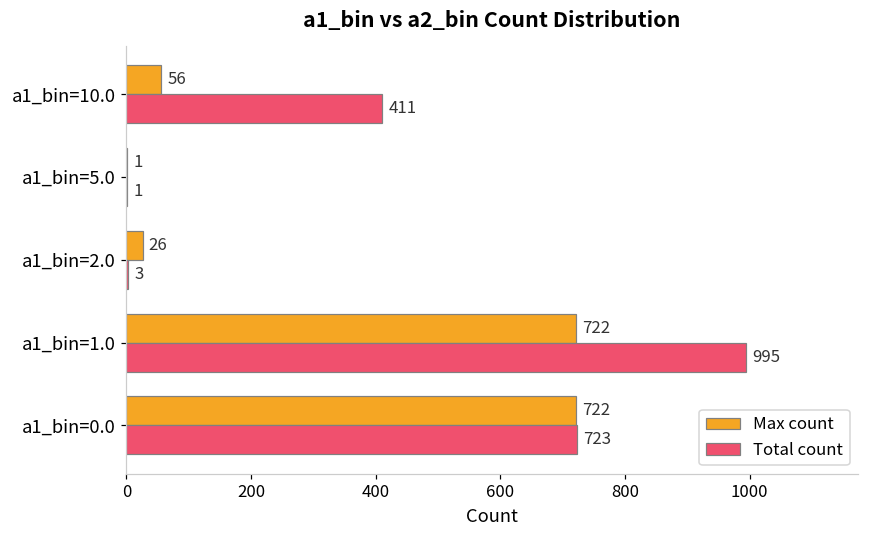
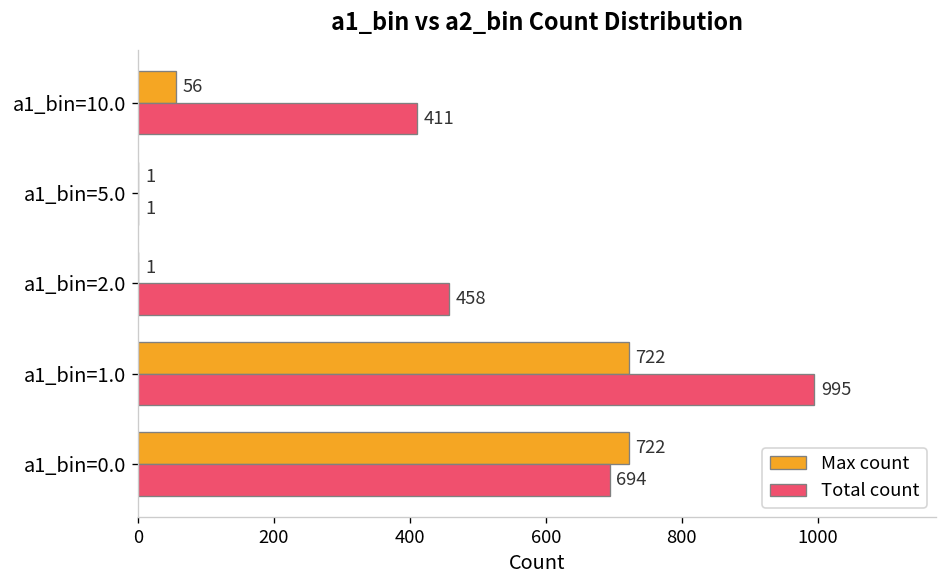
  {
    "Max count": {
      "a1_bin=10.0": 56,
      "a1_bin=5.0": 1,
-     "a1_bin=2.0": 26,
+     "a1_bin=2.0": 1,
      "a1_bin=1.0": 722,
      "a1_bin=0.0": 722
    },
    "Total count": {
      "a1_bin=10.0": 411,
      "a1_bin=5.0": 1,
-     "a1_bin=2.0": 3,
+     "a1_bin=2.0": 458,
      "a1_bin=1.0": 995,
-     "a1_bin=0.0": 723
+     "a1_bin=0.0": 694
    }
  }
